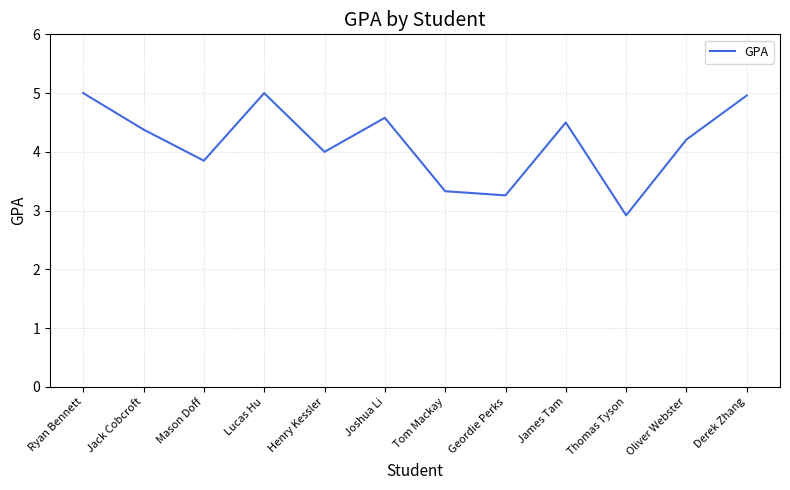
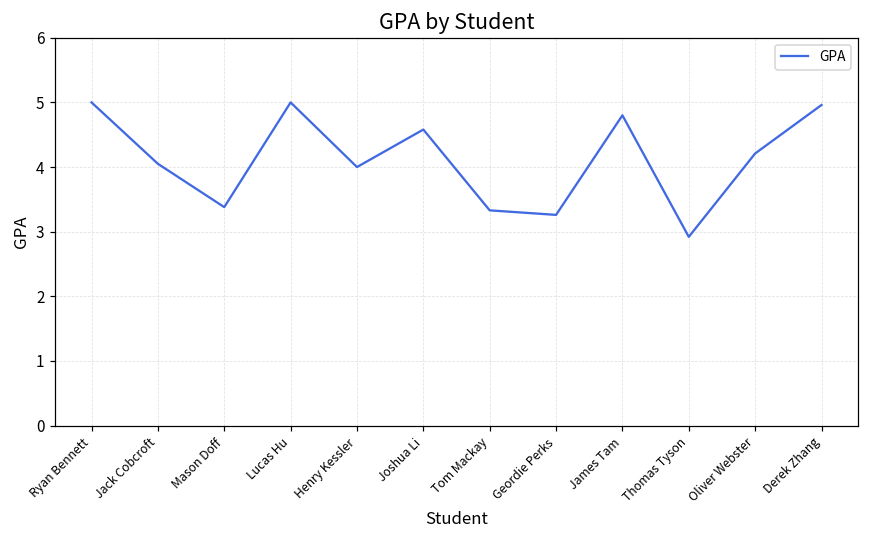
  {
    "Ryan Bennett": 5.0,
-   "Jack Cobcroft": 4.4,
-   "Mason Doff": 3.9,
+   "Jack Cobcroft": 4.1,
+   "Mason Doff": 3.4,
    "Lucas Hu": 5.0,
    "Henry Kessler": 4.0,
    "Joshua Li": 4.6,
    "Tom Mackay": 3.3,
    "Geordie Perks": 3.3,
-   "James Tam": 4.5,
+   "James Tam": 4.8,
    "Thomas Tyson": 2.9,
    "Oliver Webster": 4.2,
    "Derek Zhang": 5.0
  }
